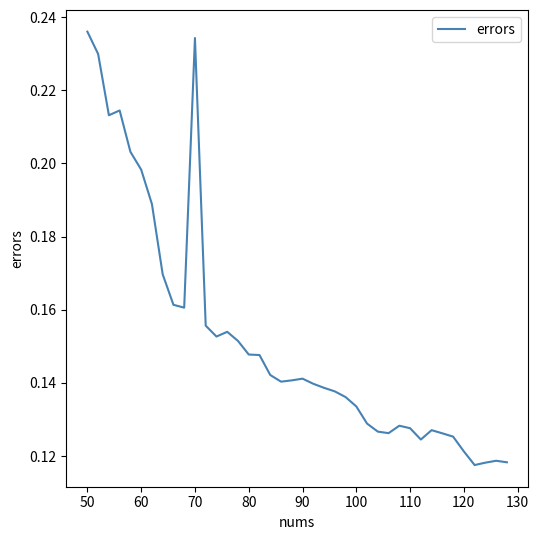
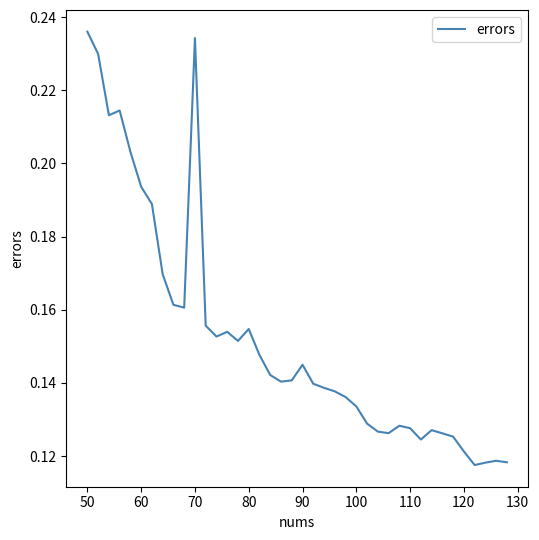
  {
    "50": 0.236,
-   "60": 0.198,
+   "60": 0.194,
    "70": 0.234,
-   "80": 0.148,
-   "90": 0.141,
+   "80": 0.155,
+   "90": 0.145,
    "100": 0.134,
    "110": 0.128,
    "120": 0.121
  }
